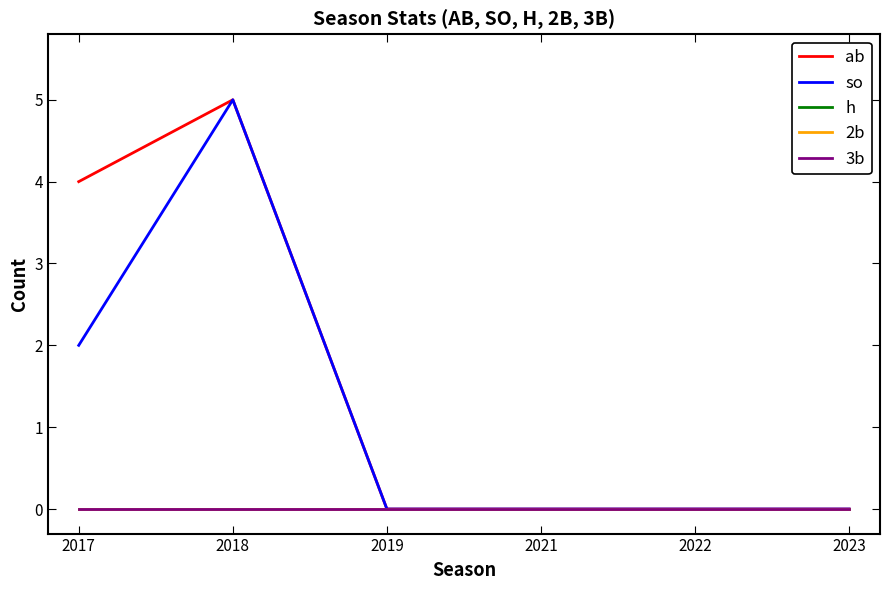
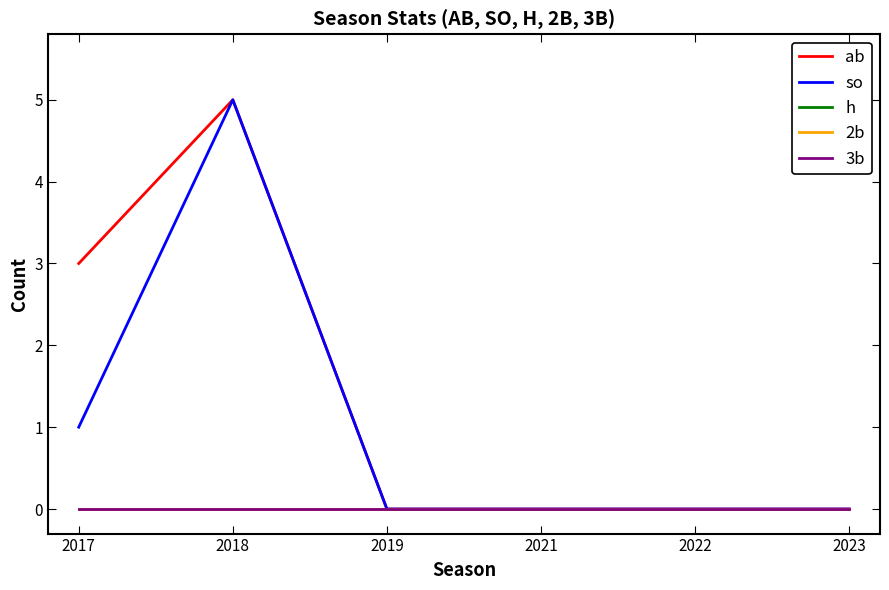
  {
    "ab": {
-     "2017": 4
+     "2017": 3
    },
    "so": {
-     "2017": 2
+     "2017": 1
    },
    "3b": {
      "2017": 0,
      "2018": 0
    }
  }
